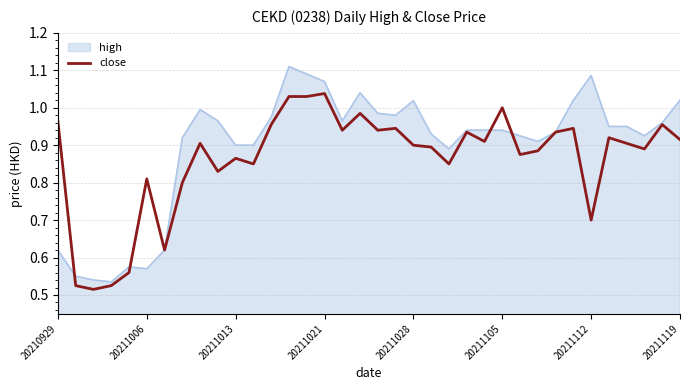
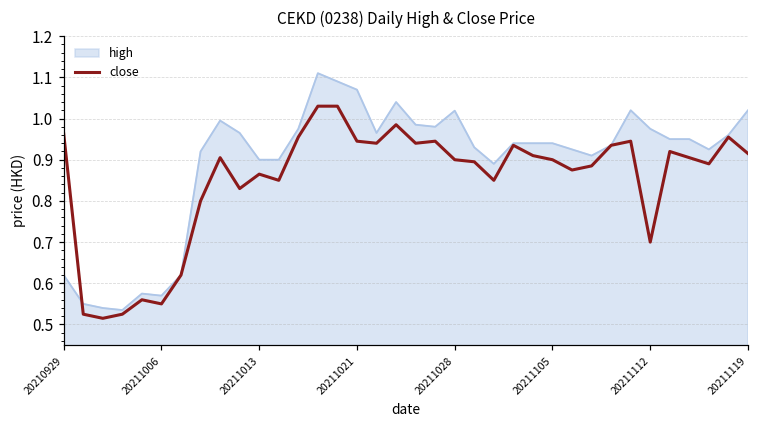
  {
    "high": {
      "20210929": 0.62,
      "20211006": 0.57,
      "20211013": 0.90,
      "20211021": 1.07,
      "20211028": 1.02,
      "20211105": 0.94,
-     "20211112": 1.09,
+     "20211112": 0.98,
      "20211119": 1.02
    },
    "close": {
      "20210929": 0.96,
-     "20211006": 0.81,
+     "20211006": 0.55,
      "20211013": 0.87,
-     "20211021": 1.04,
+     "20211021": 0.95,
      "20211028": 0.90,
-     "20211105": 1.0,
+     "20211105": 0.9,
      "20211112": 0.70,
      "20211119": 0.92
    }
  }
